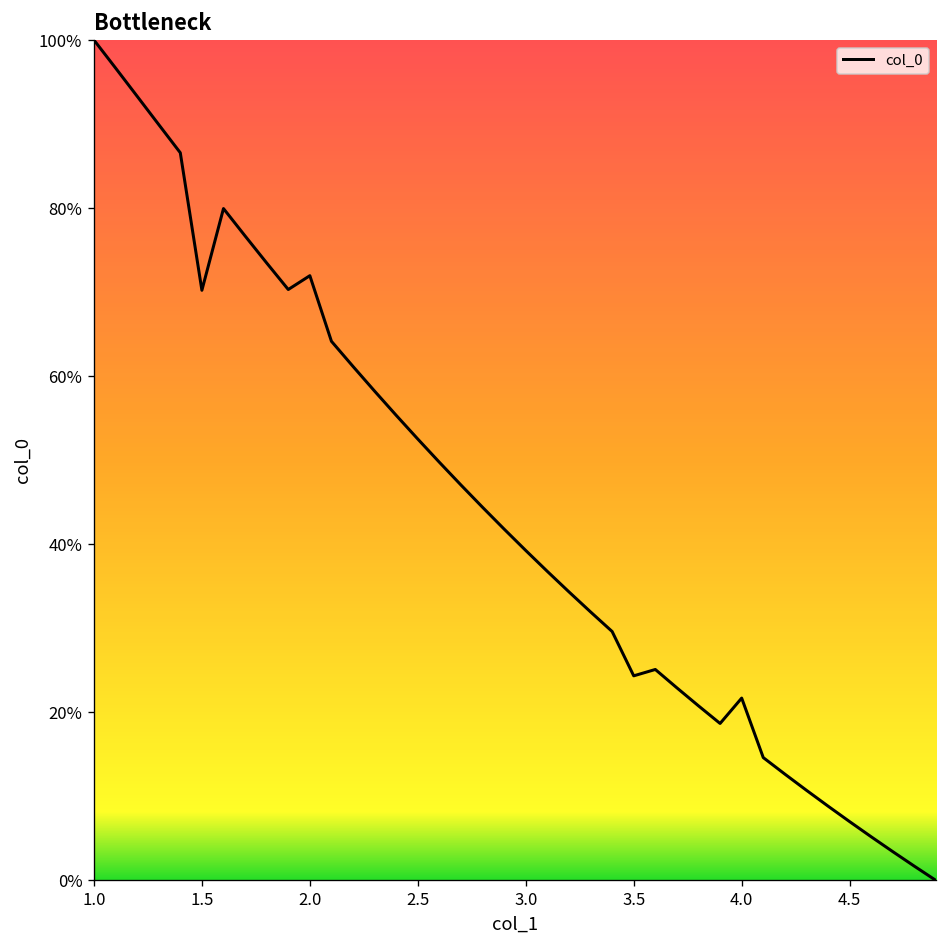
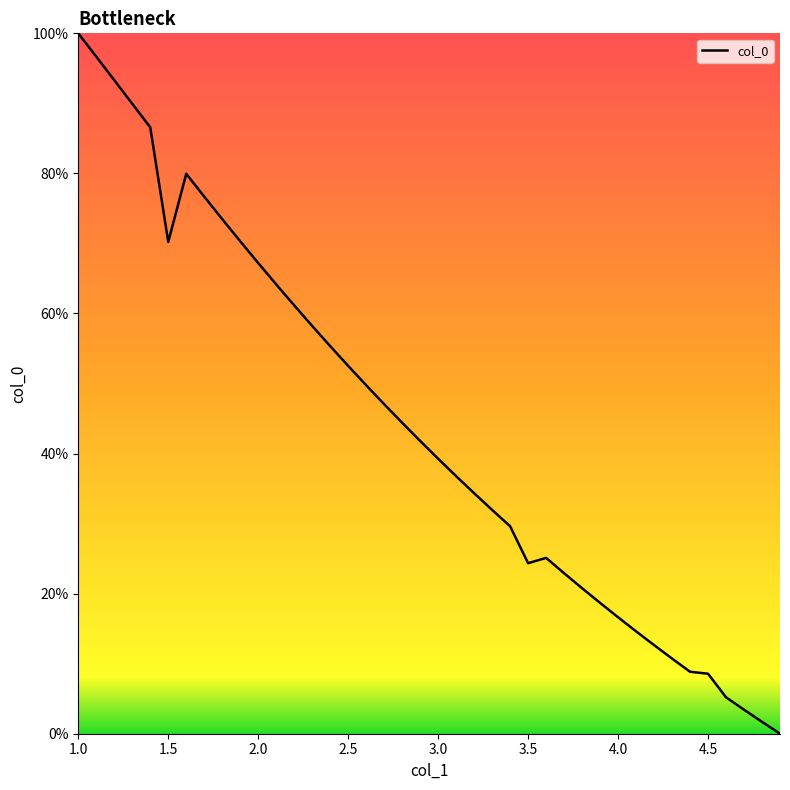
  {
    "1.0": "100%",
    "1.5": "70%",
-   "2.0": "72%",
+   "2.0": "67%",
    "2.5": "53%",
    "3.0": "39%",
    "3.5": "24%",
-   "4.0": "22%",
-   "4.5": "7%"
+   "4.0": "17%",
+   "4.5": "9%"
  }
